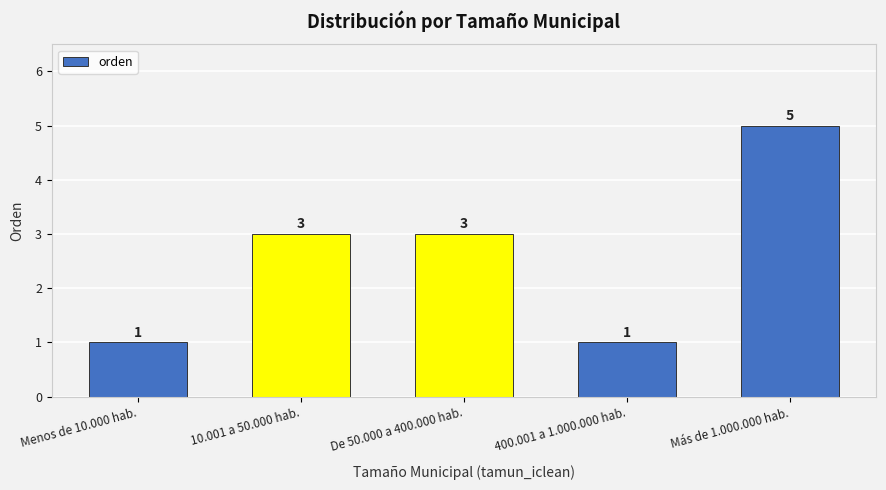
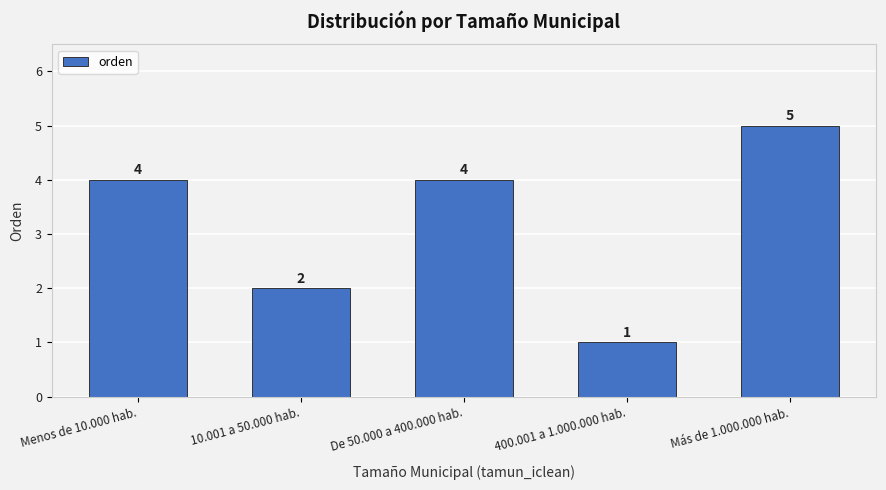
  {
-   "Menos de 10.000 hab.": 1,
-   "10.001 a 50.000 hab.": 3,
-   "De 50.000 a 400.000 hab.": 3,
+   "Menos de 10.000 hab.": 4,
+   "10.001 a 50.000 hab.": 2,
+   "De 50.000 a 400.000 hab.": 4,
    "400.001 a 1.000.000 hab.": 1,
    "Más de 1.000.000 hab.": 5
  }
